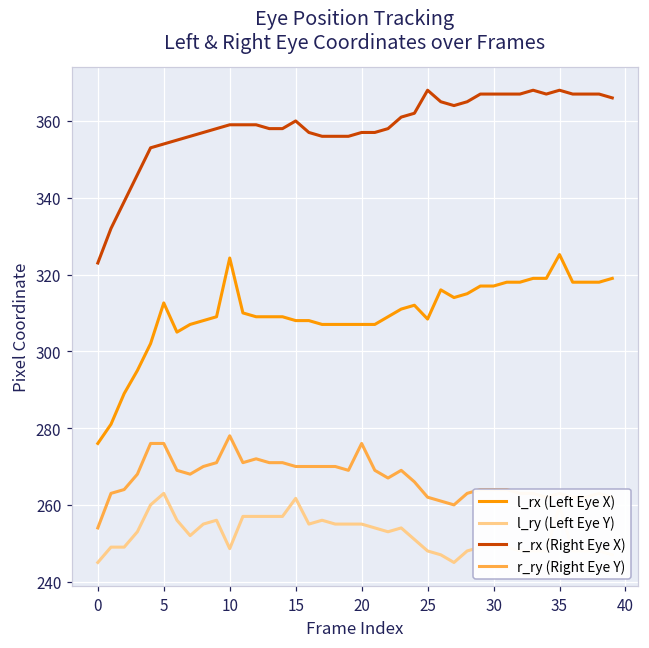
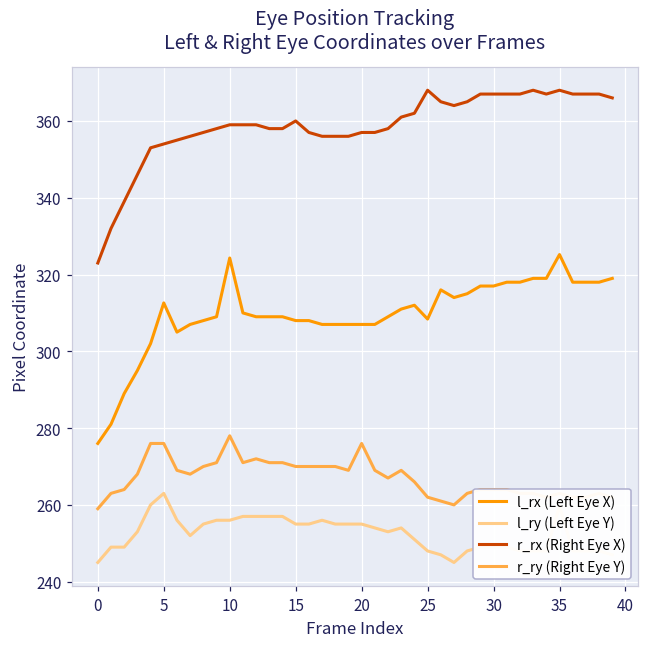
  {
    "l_rx (Left Eye X)": {
      "0": 276,
      "5": 313,
      "10": 324,
      "15": 308,
      "20": 307,
      "25": 308,
      "30": 317,
      "35": 325
    },
    "l_ry (Left Eye Y)": {
      "0": 245,
      "5": 263,
-     "10": 249,
-     "15": 262,
+     "10": 256,
+     "15": 255,
      "20": 255,
      "25": 248
    },
    "r_rx (Right Eye X)": {
      "0": 323,
      "5": 354,
      "10": 359,
      "15": 360,
      "20": 357,
      "25": 368,
      "30": 367,
      "35": 368
    },
    "r_ry (Right Eye Y)": {
-     "0": 254,
+     "0": 259,
      "5": 276,
      "10": 278,
      "15": 270,
      "20": 276,
      "25": 262
    }
  }
